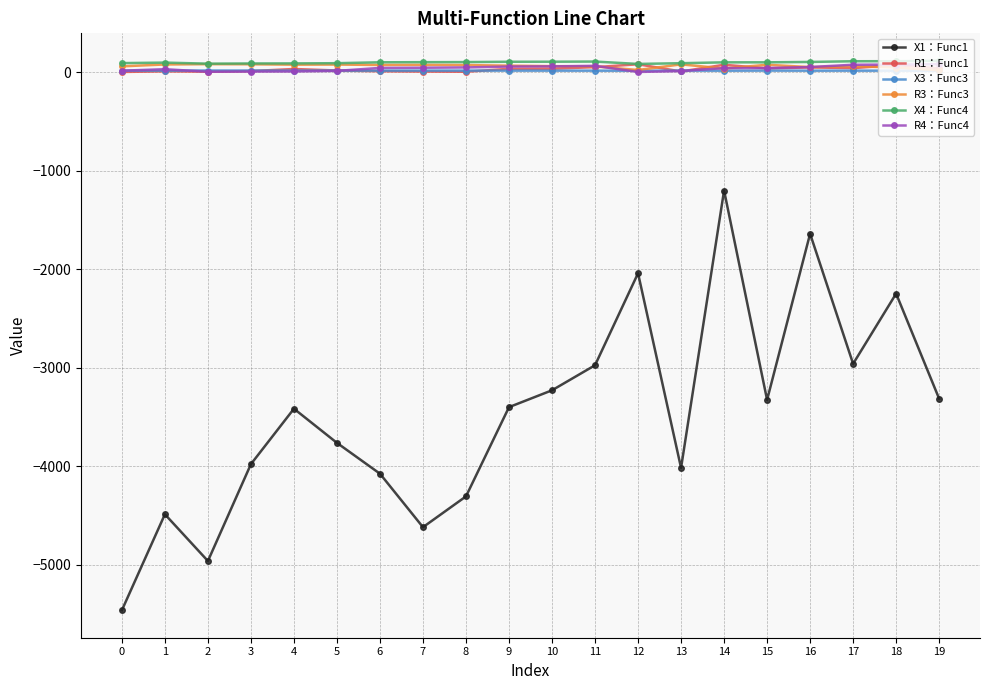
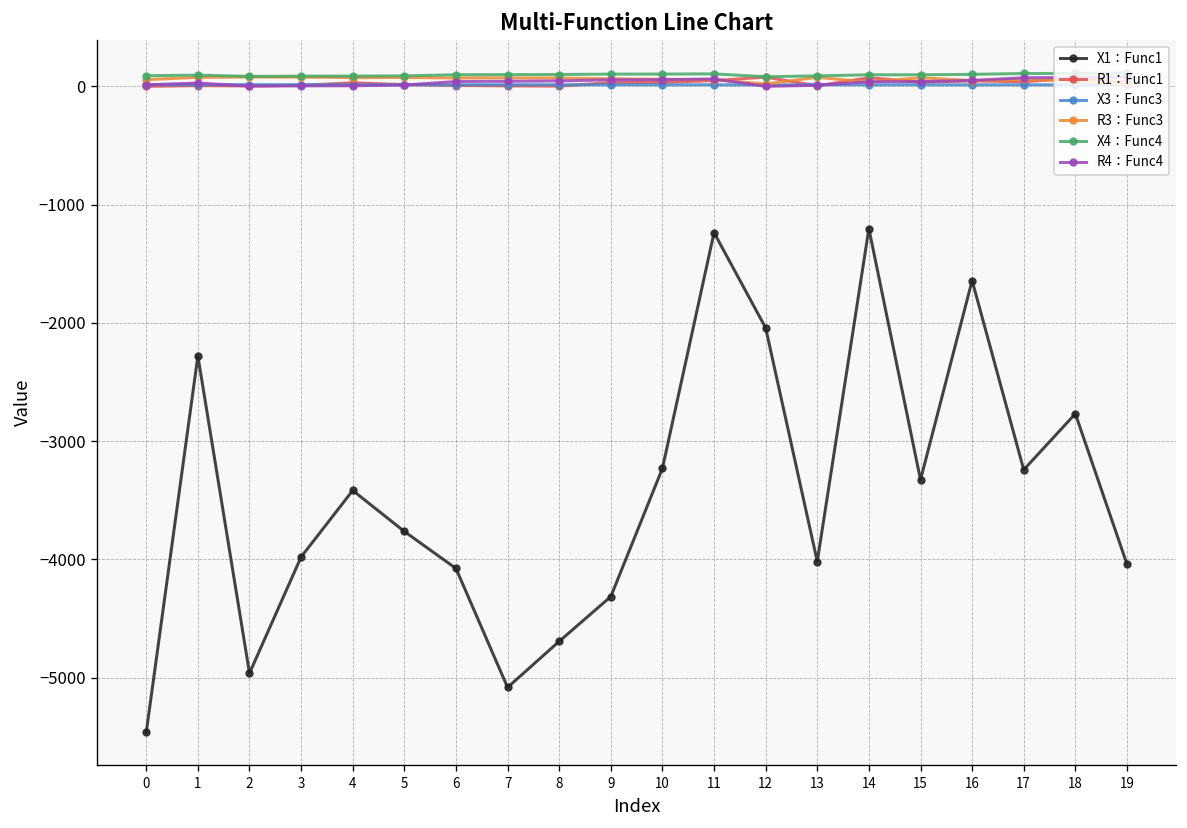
  {
    "X1：Func1": {
      "0": -5500,
-     "1": -4500,
+     "1": -2300,
      "2": -5000,
      "3": -4000,
      "4": -3400,
      "5": -3800,
      "6": -4100,
-     "7": -4600,
-     "8": -4300,
-     "9": -3400,
+     "7": -5100,
+     "8": -4700,
+     "9": -4300,
      "10": -3200,
-     "11": -3000,
+     "11": -1200,
      "12": -2000,
      "13": -4000,
      "14": -1200,
      "15": -3300,
      "16": -1600,
-     "17": -3000,
-     "18": -2200,
-     "19": -3300
+     "17": -3200,
+     "18": -2800,
+     "19": -4000
    },
    "X3：Func3": {
      "11": 0,
      "16": 0
    },
    "R3：Func3": {
      "0": 100,
      "6": 100,
      "7": 100
    },
    "X4：Func4": {
      "0": 100,
      "6": 100,
      "7": 100,
      "8": 100,
      "9": 100,
      "10": 100,
      "11": 100,
      "16": 100,
      "17": 100
    },
    "R4：Func4": {
      "6": 0,
      "7": 0
    }
  }
